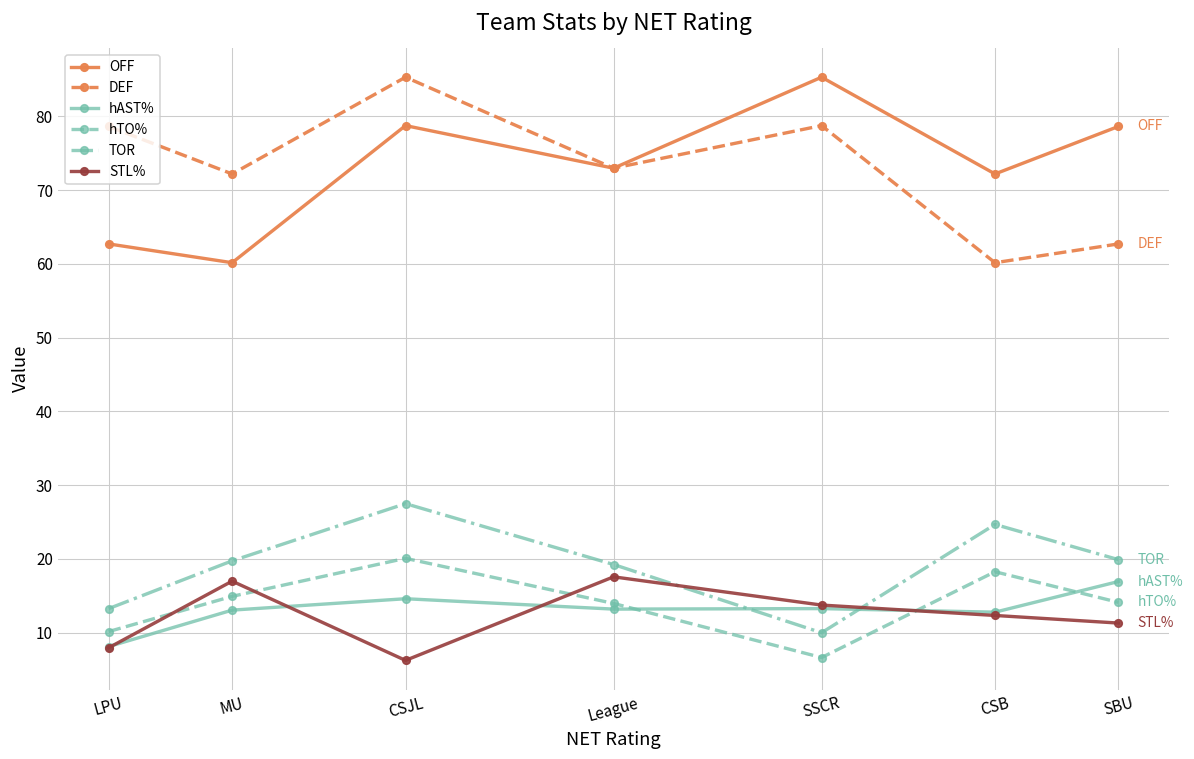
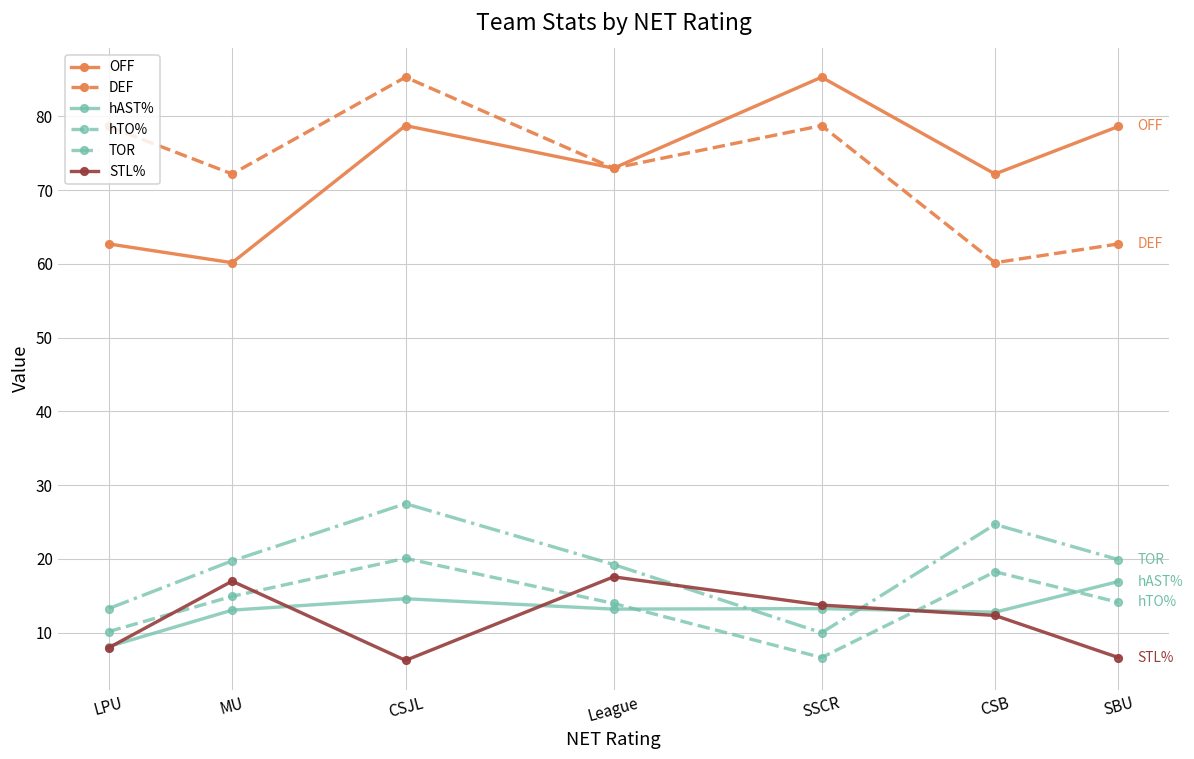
  {
    "STL%": {
      "MU": 17,
      "CSJL": 6,
      "League": 18,
      "SSCR": 14,
      "CSB": 12,
-     "SBU": 11
+     "SBU": 7
    }
  }
